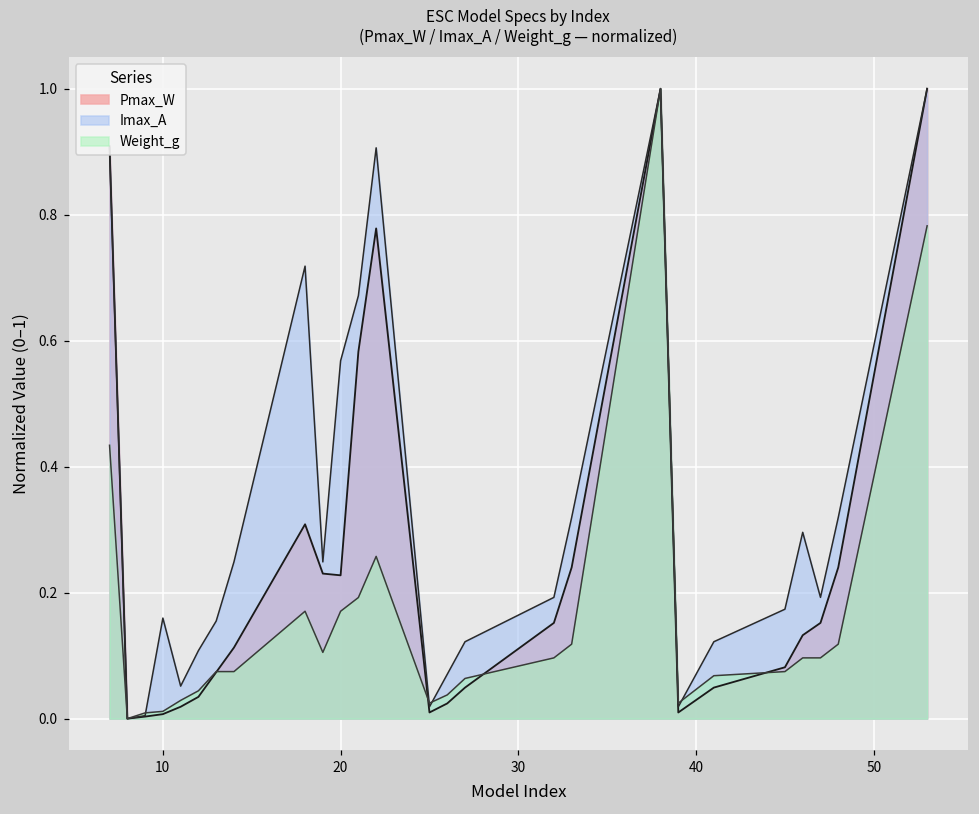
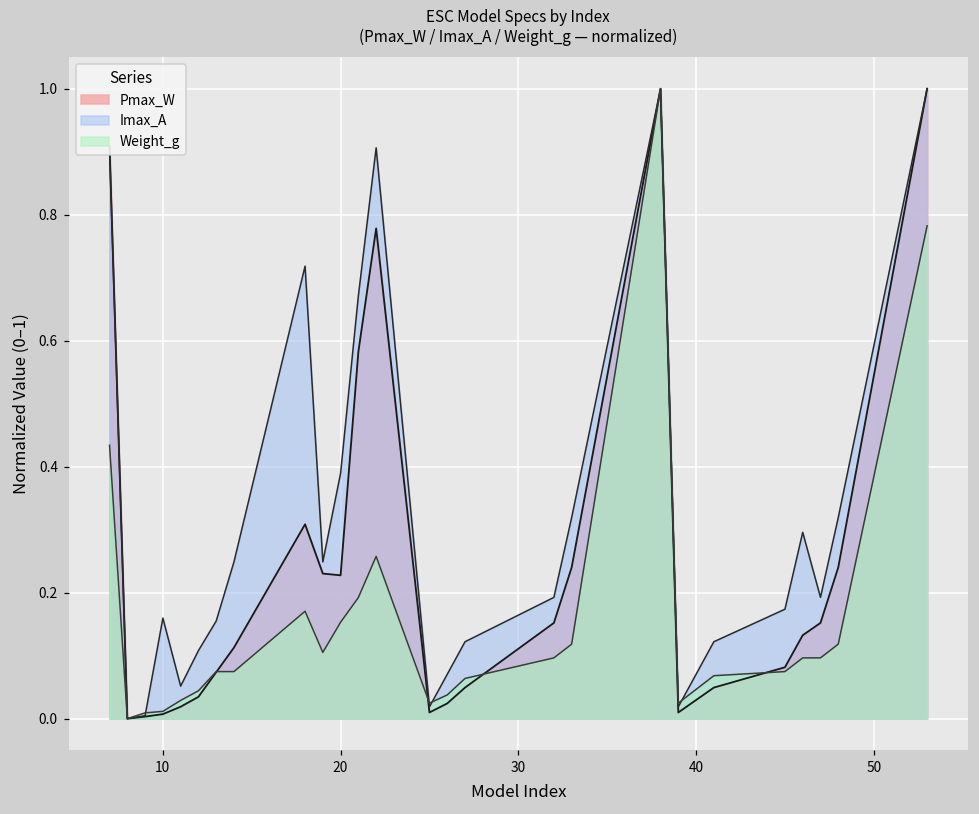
  {
    "Pmax_W": {
      "20": 0.23
    },
    "Imax_A": {
      "10": 0.16,
-     "20": 0.57
+     "20": 0.39
    },
    "Weight_g": {
-     "20": 0.17
+     "20": 0.15
    }
  }
